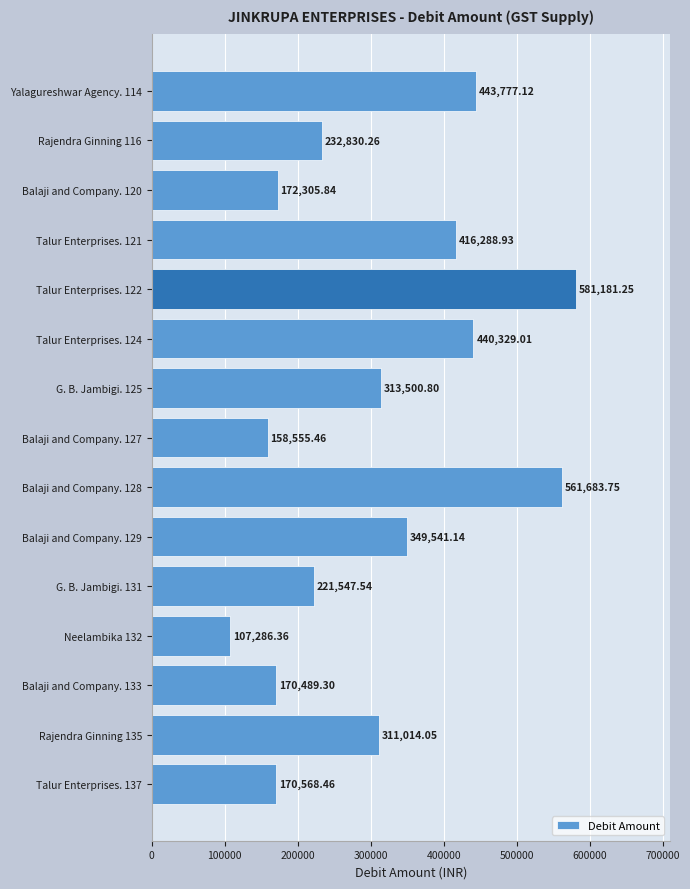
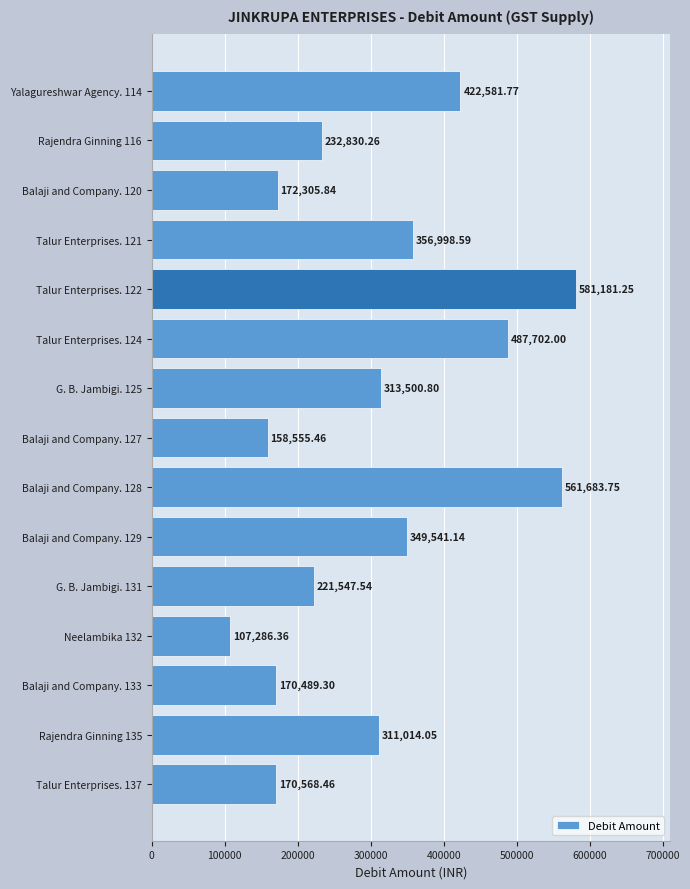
  {
-   "Yalagureshwar Agency. 114": "443,777.12",
+   "Yalagureshwar Agency. 114": "422,581.77",
    "Rajendra Ginning 116": "232,830.26",
    "Balaji and Company. 120": "172,305.84",
-   "Talur Enterprises. 121": "416,288.93",
+   "Talur Enterprises. 121": "356,998.59",
    "Talur Enterprises. 122": "581,181.25",
-   "Talur Enterprises. 124": "440,329.01",
+   "Talur Enterprises. 124": "487,702.00",
    "G. B. Jambigi. 125": "313,500.80",
    "Balaji and Company. 127": "158,555.46",
    "Balaji and Company. 128": "561,683.75",
    "Balaji and Company. 129": "349,541.14",
    "G. B. Jambigi. 131": "221,547.54",
    "Neelambika 132": "107,286.36",
    "Balaji and Company. 133": "170,489.30",
    "Rajendra Ginning 135": "311,014.05",
    "Talur Enterprises. 137": "170,568.46"
  }
